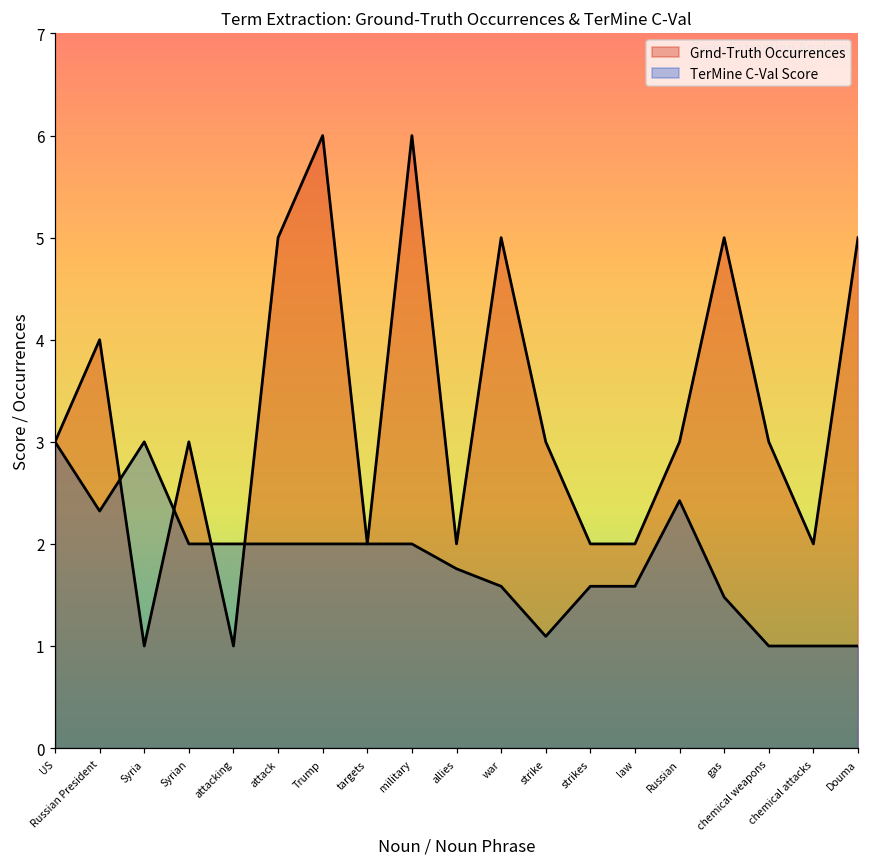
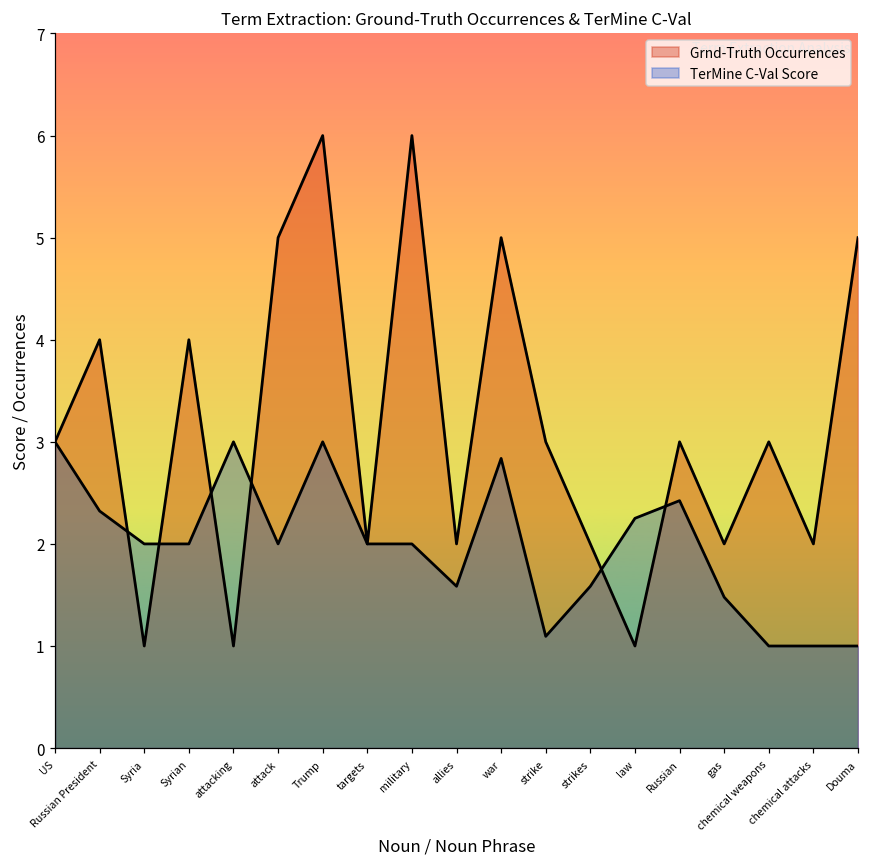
  {
    "Grnd-Truth Occurrences": {
      "Russian President": 4,
      "Syria": 1,
-     "Syrian": 3,
+     "Syrian": 4,
      "attacking": 1,
      "attack": 5,
      "Trump": 6,
      "military": 6,
      "allies": 2,
      "war": 5,
      "strike": 3,
      "strikes": 2,
-     "law": 2,
+     "law": 1,
      "Russian": 3,
-     "gas": 5,
+     "gas": 2,
      "chemical weapons": 3,
      "chemical attacks": 2,
      "Douma": 5
    },
    "TerMine C-Val Score": {
      "Russian President": 2.3,
-     "Syria": 3,
+     "Syria": 2,
      "Syrian": 2.0,
-     "attacking": 2,
+     "attacking": 3,
      "attack": 2.0,
-     "Trump": 2,
+     "Trump": 3,
      "military": 2.0,
-     "allies": 1.8,
-     "war": 1.6,
+     "allies": 1.6,
+     "war": 2.8,
      "strike": 1.1,
      "strikes": 1.6,
-     "law": 1.6,
+     "law": 2.3,
      "Russian": 2.4,
      "gas": 1.5,
      "chemical weapons": 1.0,
      "chemical attacks": 1.0,
      "Douma": 1.0
    }
  }
